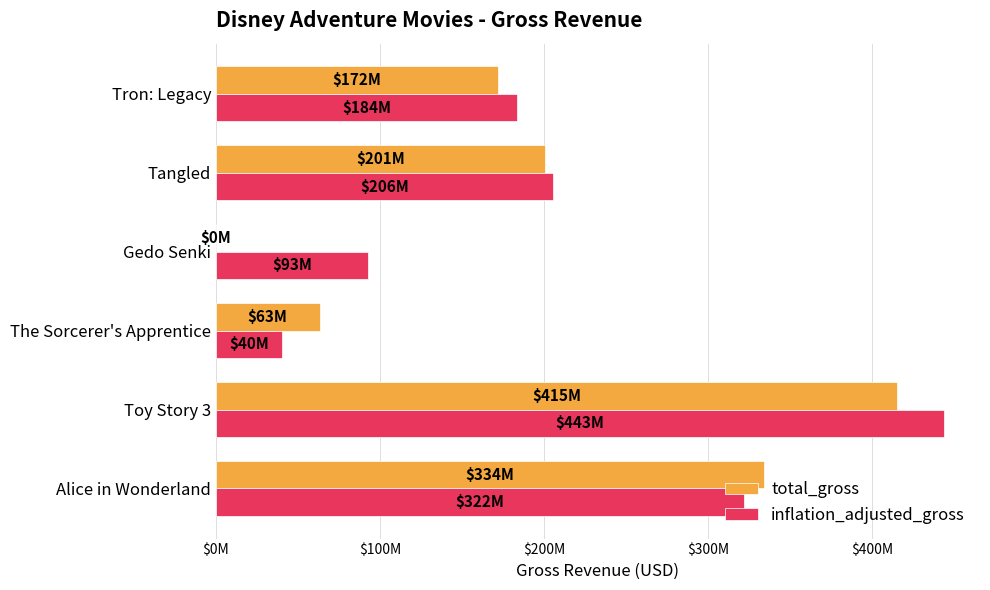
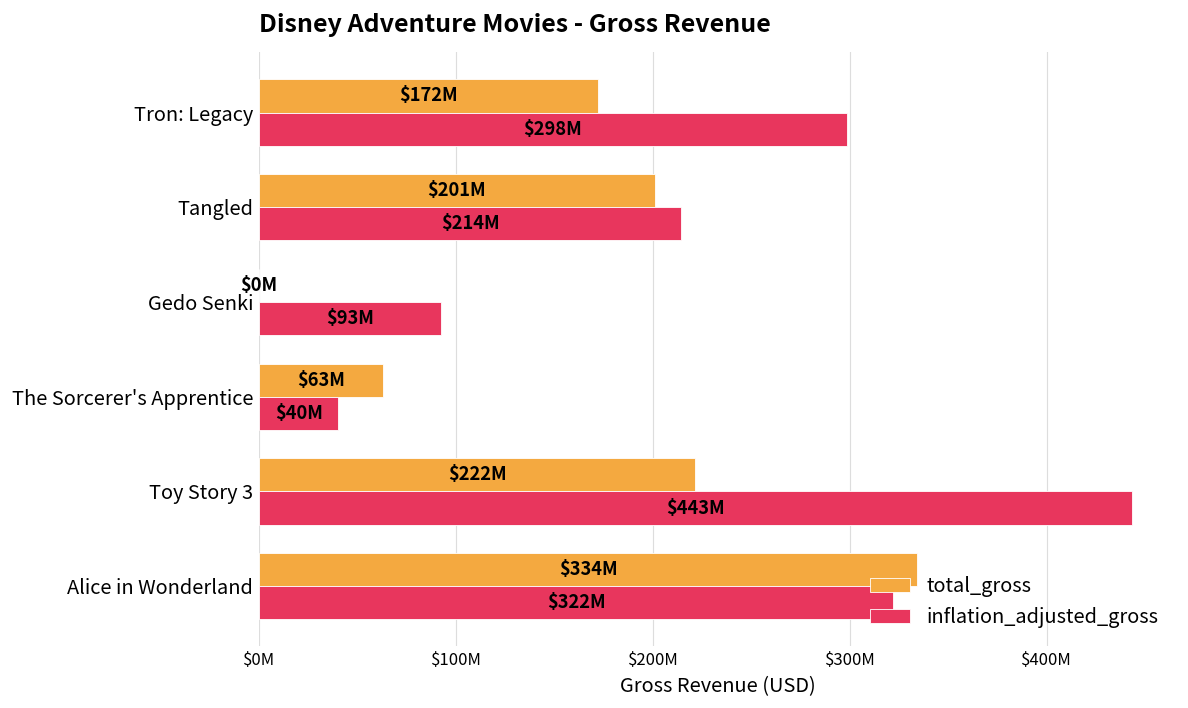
  {
    "total_gross": {
      "Tron: Legacy": "$172M",
      "Tangled": "$201M",
      "The Sorcerer's Apprentice": "$63M",
-     "Toy Story 3": "$415M",
+     "Toy Story 3": "$222M",
      "Alice in Wonderland": "$334M"
    },
    "inflation_adjusted_gross": {
-     "Tron: Legacy": "$184M",
-     "Tangled": "$206M",
+     "Tron: Legacy": "$298M",
+     "Tangled": "$214M",
      "Gedo Senki": "$93M",
      "The Sorcerer's Apprentice": "$40M",
      "Toy Story 3": "$443M",
      "Alice in Wonderland": "$322M"
    }
  }
